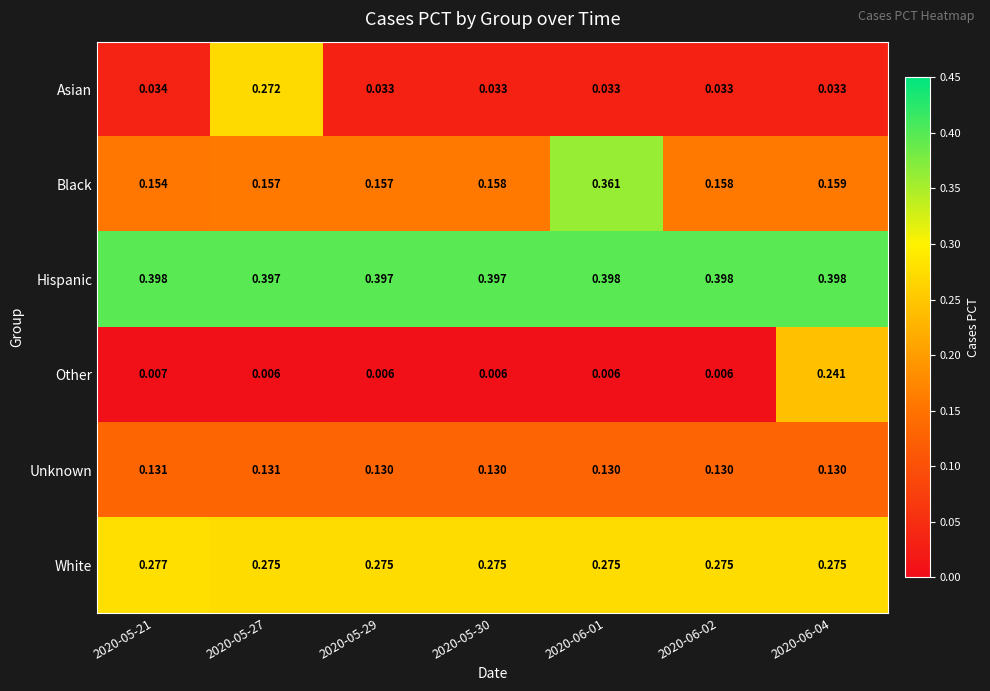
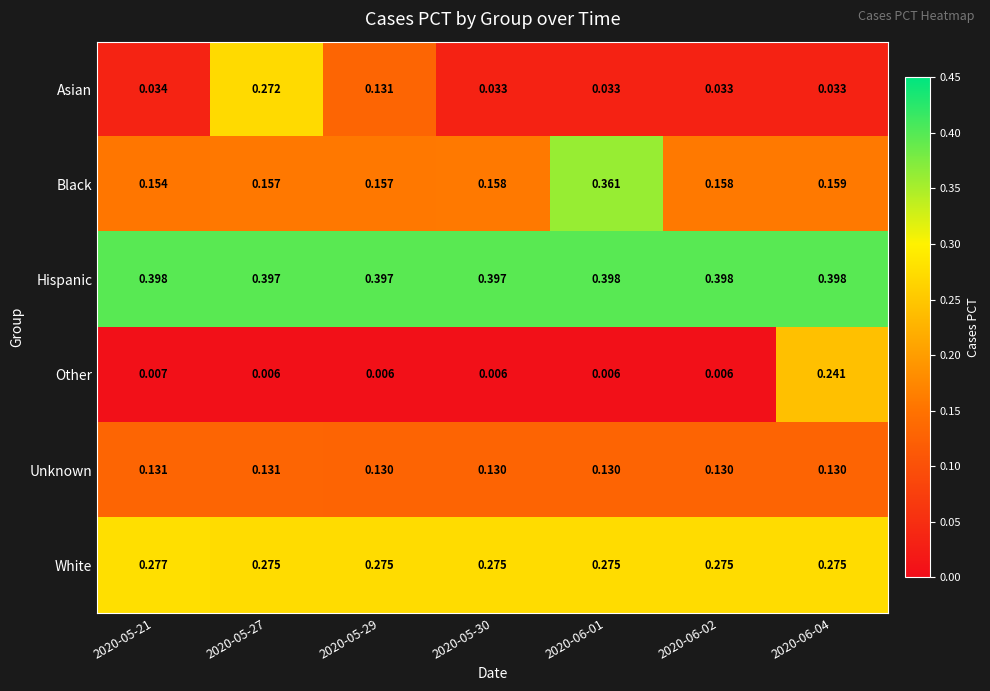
  {
    "Asian": {
      "2020-05-21": 0.034,
      "2020-05-27": 0.272,
-     "2020-05-29": 0.033,
+     "2020-05-29": 0.131,
      "2020-05-30": 0.033,
      "2020-06-01": 0.033,
      "2020-06-02": 0.033,
      "2020-06-04": 0.033
    },
    "Black": {
      "2020-05-21": 0.154,
      "2020-05-27": 0.157,
      "2020-05-29": 0.157,
      "2020-05-30": 0.158,
      "2020-06-01": 0.361,
      "2020-06-02": 0.158,
      "2020-06-04": 0.159
    },
    "Hispanic": {
      "2020-05-21": 0.398,
      "2020-05-27": 0.397,
      "2020-05-29": 0.397,
      "2020-05-30": 0.397,
      "2020-06-01": 0.398,
      "2020-06-02": 0.398,
      "2020-06-04": 0.398
    },
    "Other": {
      "2020-05-21": 0.007,
      "2020-05-27": 0.006,
      "2020-05-29": 0.006,
      "2020-05-30": 0.006,
      "2020-06-01": 0.006,
      "2020-06-02": 0.006,
      "2020-06-04": 0.241
    },
    "Unknown": {
      "2020-05-21": 0.131,
      "2020-05-27": 0.131,
      "2020-05-29": 0.130,
      "2020-05-30": 0.130,
      "2020-06-01": 0.130,
      "2020-06-02": 0.130,
      "2020-06-04": 0.130
    },
    "White": {
      "2020-05-21": 0.277,
      "2020-05-27": 0.275,
      "2020-05-29": 0.275,
      "2020-05-30": 0.275,
      "2020-06-01": 0.275,
      "2020-06-02": 0.275,
      "2020-06-04": 0.275
    }
  }
